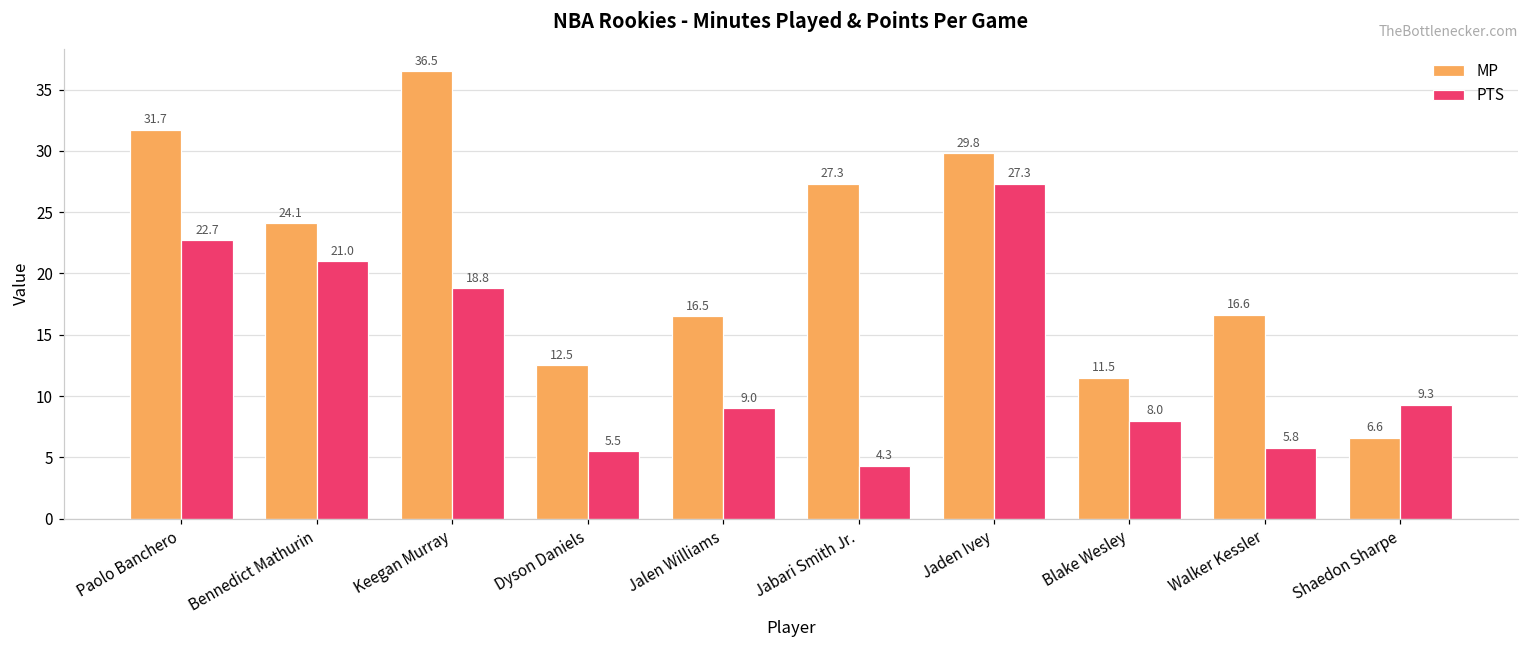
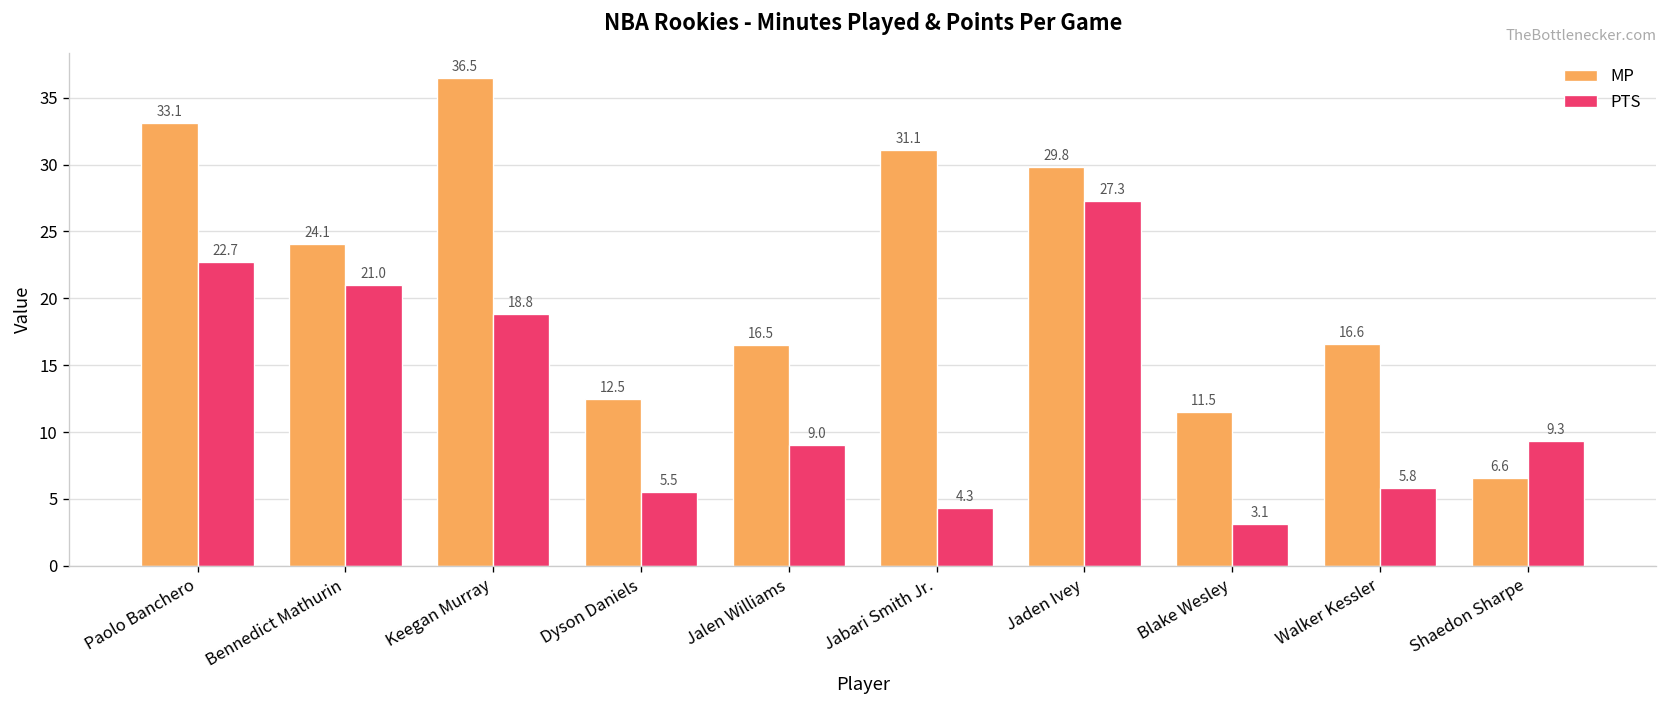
  {
    "MP": {
-     "Paolo Banchero": 31.7,
+     "Paolo Banchero": 33.1,
      "Bennedict Mathurin": 24.1,
      "Keegan Murray": 36.5,
      "Dyson Daniels": 12.5,
      "Jalen Williams": 16.5,
-     "Jabari Smith Jr.": 27.3,
+     "Jabari Smith Jr.": 31.1,
      "Jaden Ivey": 29.8,
      "Blake Wesley": 11.5,
      "Walker Kessler": 16.6,
      "Shaedon Sharpe": 6.6
    },
    "PTS": {
      "Paolo Banchero": 22.7,
      "Bennedict Mathurin": 21.0,
      "Keegan Murray": 18.8,
      "Dyson Daniels": 5.5,
      "Jalen Williams": 9.0,
      "Jabari Smith Jr.": 4.3,
      "Jaden Ivey": 27.3,
-     "Blake Wesley": 8.0,
+     "Blake Wesley": 3.1,
      "Walker Kessler": 5.8,
      "Shaedon Sharpe": 9.3
    }
  }
